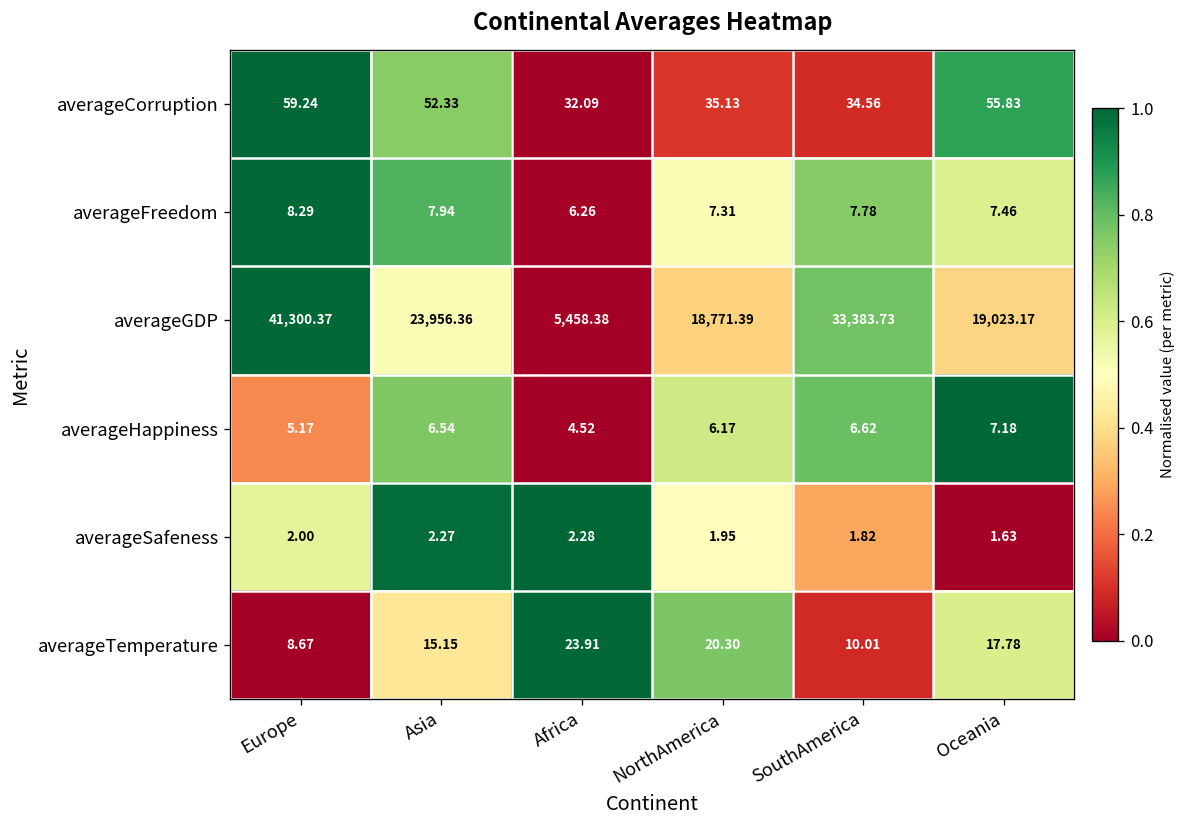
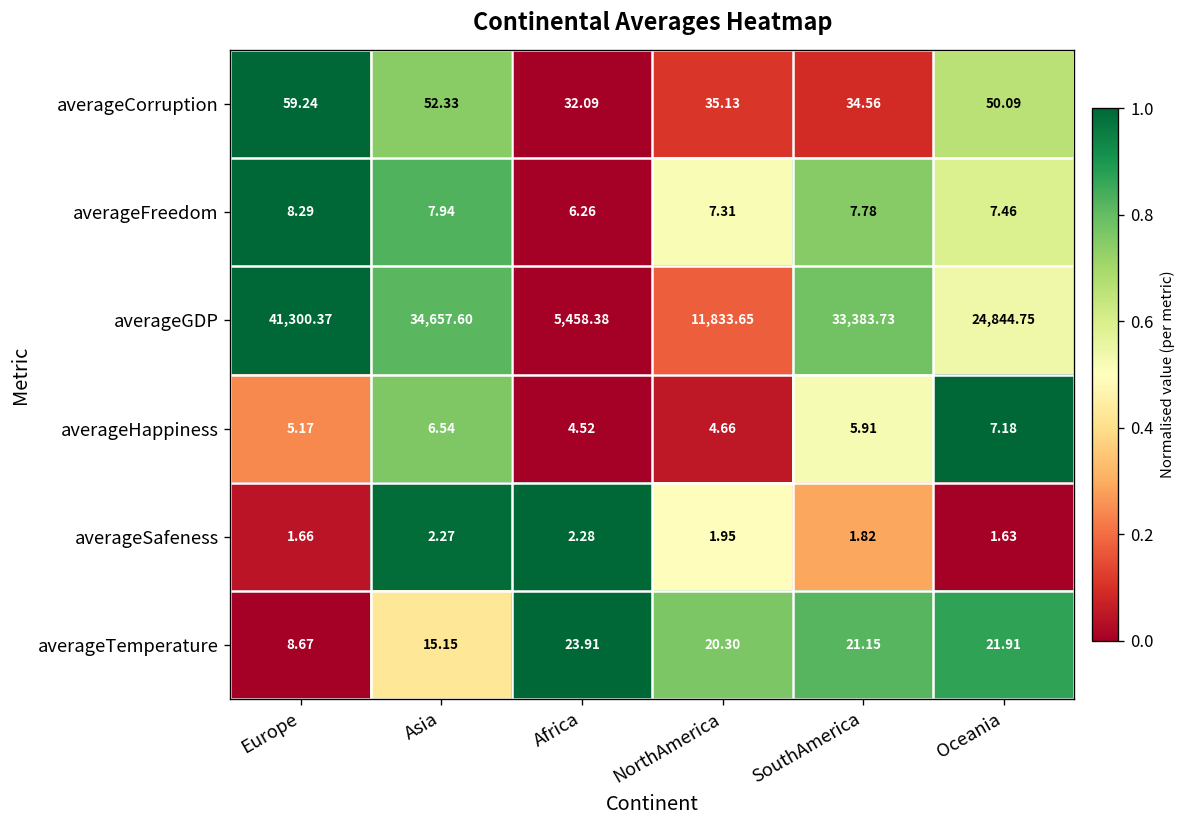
  {
    "averageCorruption": {
      "Europe": "59.24",
      "Asia": "52.33",
      "Africa": "32.09",
      "NorthAmerica": "35.13",
      "SouthAmerica": "34.56",
-     "Oceania": "55.83"
+     "Oceania": "50.09"
    },
    "averageFreedom": {
      "Europe": "8.29",
      "Asia": "7.94",
      "Africa": "6.26",
      "NorthAmerica": "7.31",
      "SouthAmerica": "7.78",
      "Oceania": "7.46"
    },
    "averageGDP": {
      "Europe": "41,300.37",
-     "Asia": "23,956.36",
+     "Asia": "34,657.60",
      "Africa": "5,458.38",
-     "NorthAmerica": "18,771.39",
+     "NorthAmerica": "11,833.65",
      "SouthAmerica": "33,383.73",
-     "Oceania": "19,023.17"
+     "Oceania": "24,844.75"
    },
    "averageHappiness": {
      "Europe": "5.17",
      "Asia": "6.54",
      "Africa": "4.52",
-     "NorthAmerica": "6.17",
-     "SouthAmerica": "6.62",
+     "NorthAmerica": "4.66",
+     "SouthAmerica": "5.91",
      "Oceania": "7.18"
    },
    "averageSafeness": {
-     "Europe": "2.00",
+     "Europe": "1.66",
      "Asia": "2.27",
      "Africa": "2.28",
      "NorthAmerica": "1.95",
      "SouthAmerica": "1.82",
      "Oceania": "1.63"
    },
    "averageTemperature": {
      "Europe": "8.67",
      "Asia": "15.15",
      "Africa": "23.91",
      "NorthAmerica": "20.30",
-     "SouthAmerica": "10.01",
-     "Oceania": "17.78"
+     "SouthAmerica": "21.15",
+     "Oceania": "21.91"
    }
  }
